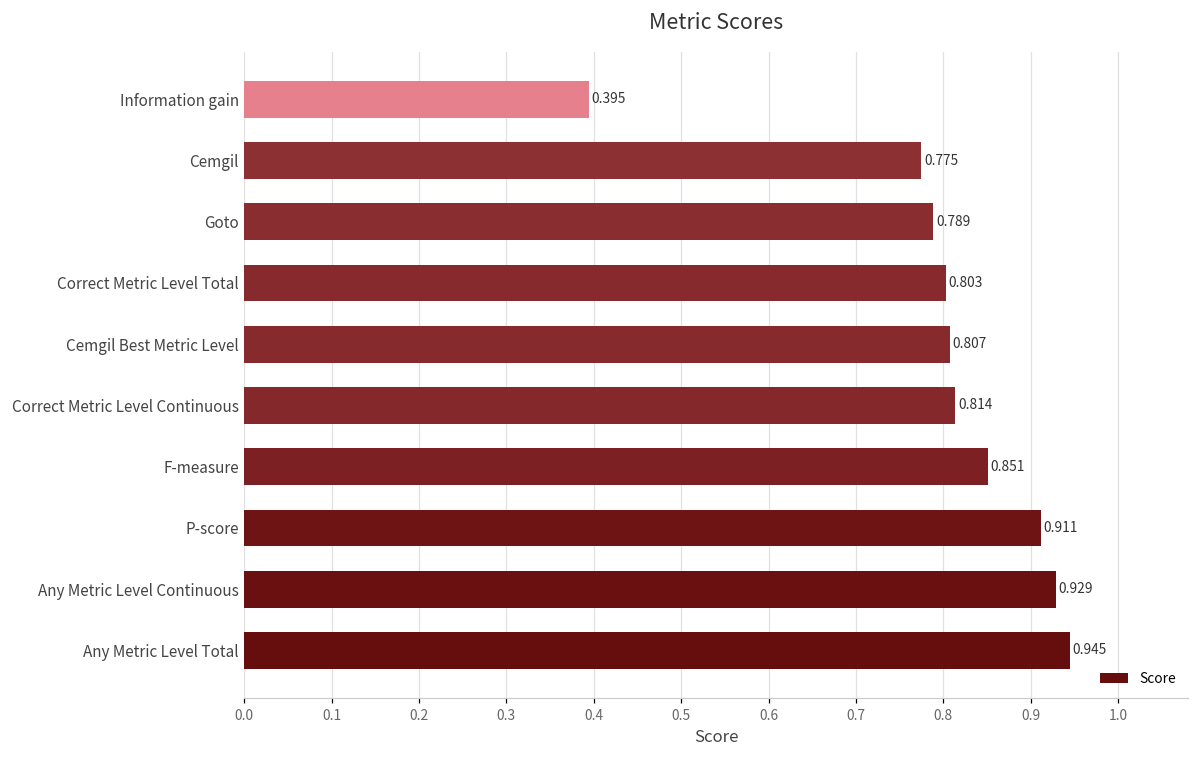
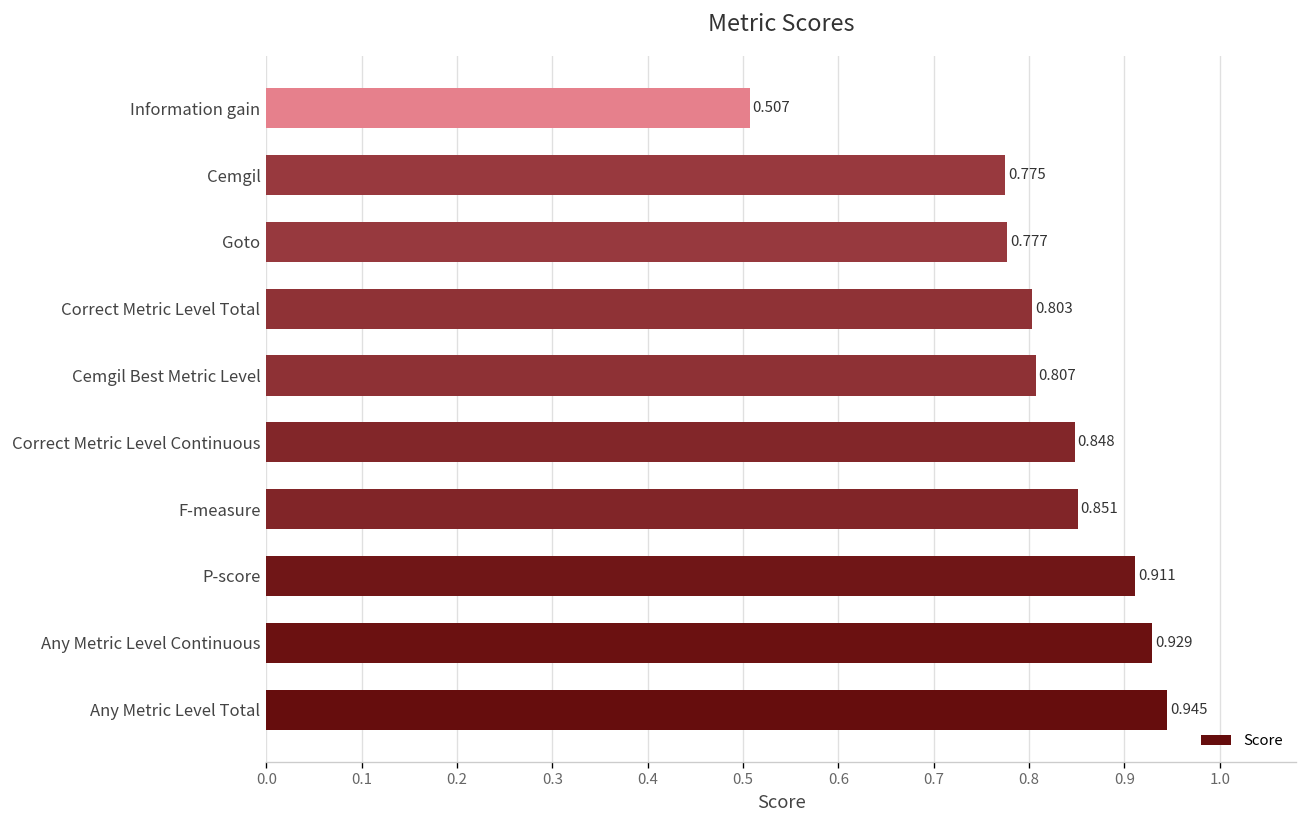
  {
-   "Information gain": 0.395,
+   "Information gain": 0.507,
    "Cemgil": 0.775,
-   "Goto": 0.789,
+   "Goto": 0.777,
    "Correct Metric Level Total": 0.803,
    "Cemgil Best Metric Level": 0.807,
-   "Correct Metric Level Continuous": 0.814,
+   "Correct Metric Level Continuous": 0.848,
    "F-measure": 0.851,
    "P-score": 0.911,
    "Any Metric Level Continuous": 0.929,
    "Any Metric Level Total": 0.945
  }
